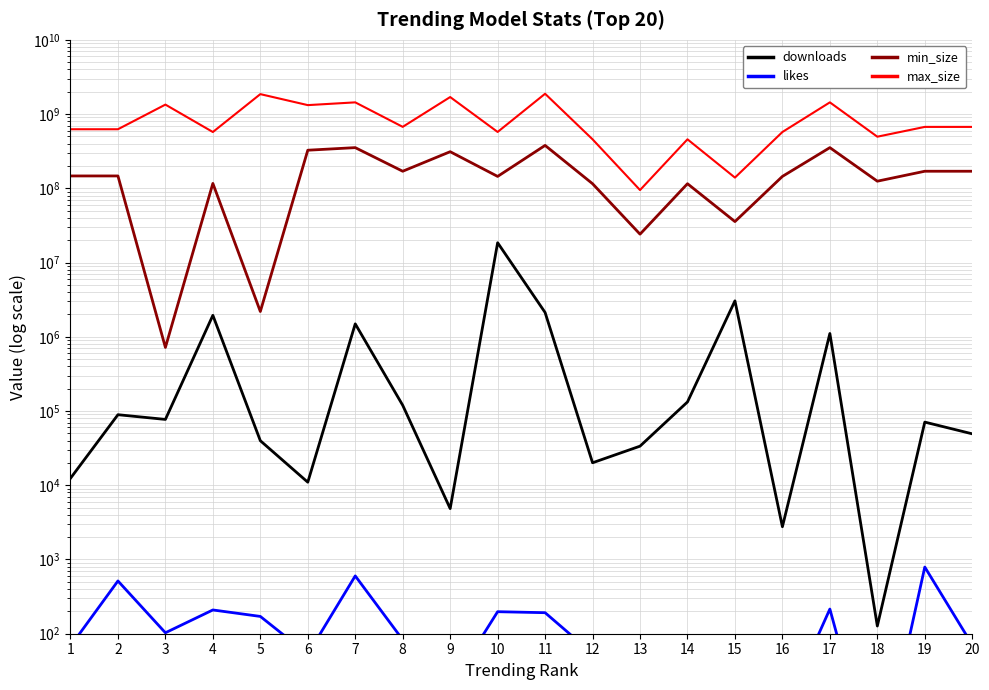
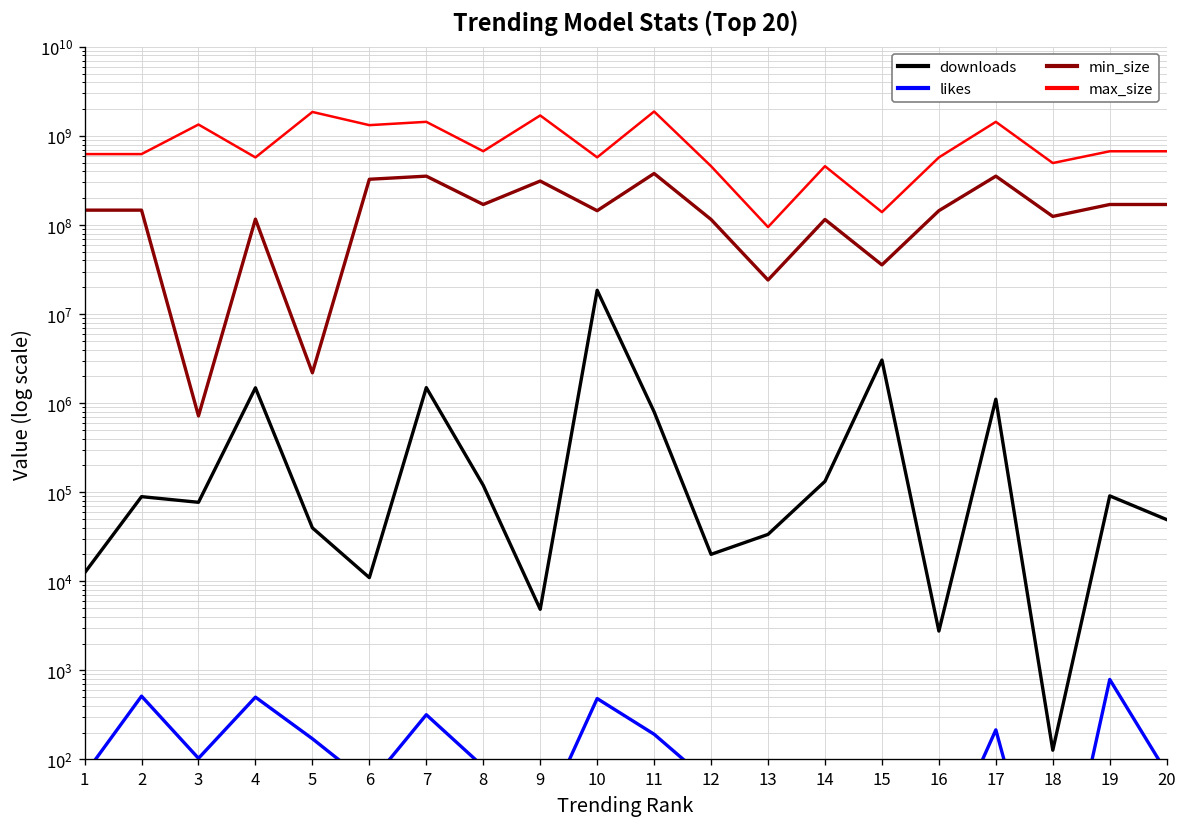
  {
    "downloads": {
      "1": 12000,
      "2": 90000,
      "3": 80000,
-     "4": 1900000,
+     "4": 1500000,
      "5": 40000,
      "6": 11000,
      "7": 1500000,
      "8": 120000,
      "9": 5000,
      "10": 18000000,
-     "11": 2100000,
+     "11": 800000,
      "12": 20000,
      "13": 30000,
      "14": 130000,
      "15": 3000000,
      "16": 2800,
      "17": 1100000,
      "18": 130,
-     "19": 70000,
+     "19": 90000,
      "20": 50000
    },
    "likes": {
      "2": 500,
      "3": 100,
-     "4": 210,
+     "4": 500,
      "5": 170,
-     "7": 600,
-     "10": 200,
+     "7": 320,
+     "10": 500,
      "11": 190,
      "17": 220,
      "19": 800
    },
    "min_size": {
      "1": 150000000,
      "2": 150000000,
      "3": 700000,
      "4": 120000000,
      "5": 2200000,
      "6": 300000000,
      "7": 400000000,
      "8": 170000000,
      "9": 310000000,
      "10": 140000000,
      "11": 400000000,
      "12": 120000000,
      "13": 24000000,
      "14": 120000000,
      "15": 40000000,
      "16": 140000000,
      "17": 400000000,
      "18": 120000000,
      "19": 170000000,
      "20": 170000000
    },
    "max_size": {
      "1": 600000000,
      "2": 600000000,
      "3": 1300000000,
      "4": 600000000,
      "5": 1900000000,
      "6": 1300000000,
      "7": 1400000000,
      "8": 700000000,
      "9": 1700000000,
      "10": 600000000,
      "11": 1900000000,
      "12": 500000000,
      "13": 90000000,
      "14": 500000000,
      "15": 140000000,
      "16": 600000000,
      "17": 1400000000,
      "18": 500000000,
      "19": 700000000,
      "20": 700000000
    }
  }
